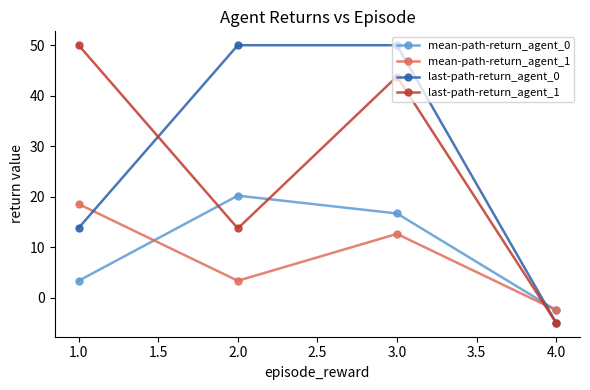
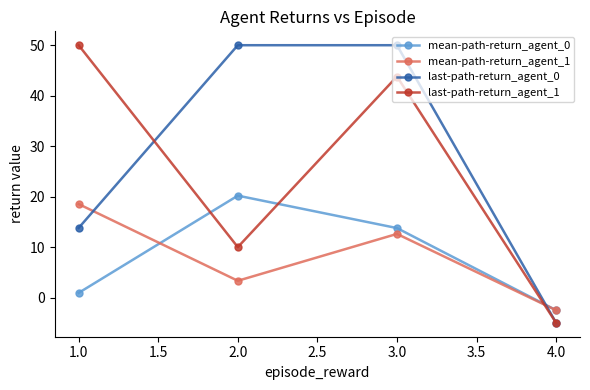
  {
    "mean-path-return_agent_0": {
-     "1.0": 3,
+     "1.0": 1,
      "2.0": 20,
-     "3.0": 17
+     "3.0": 14
    },
    "mean-path-return_agent_1": {
      "1.0": 19,
      "2.0": 3,
      "3.0": 13
    },
    "last-path-return_agent_0": {
      "1.0": 14,
      "2.0": 50
    },
    "last-path-return_agent_1": {
      "1.0": 50,
-     "2.0": 14
+     "2.0": 10
    }
  }
